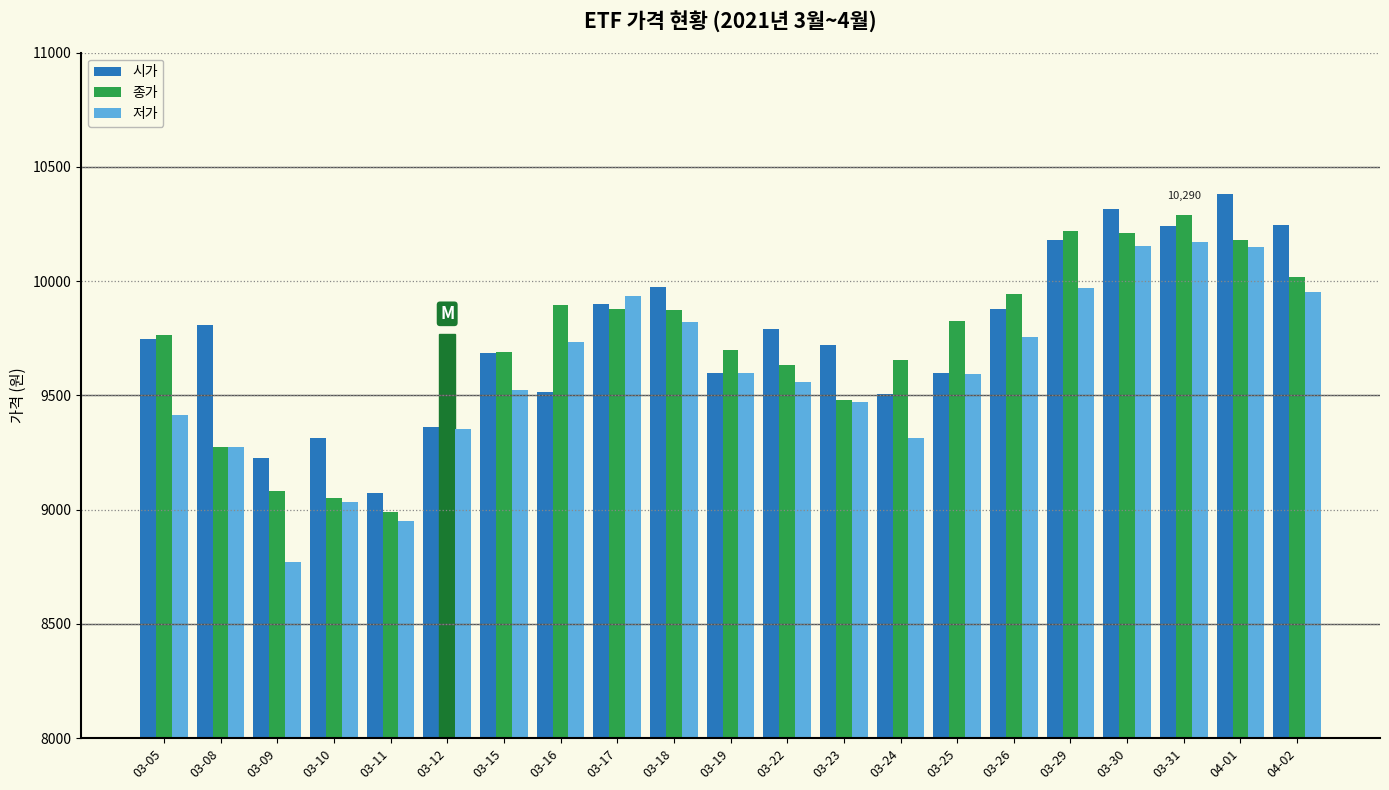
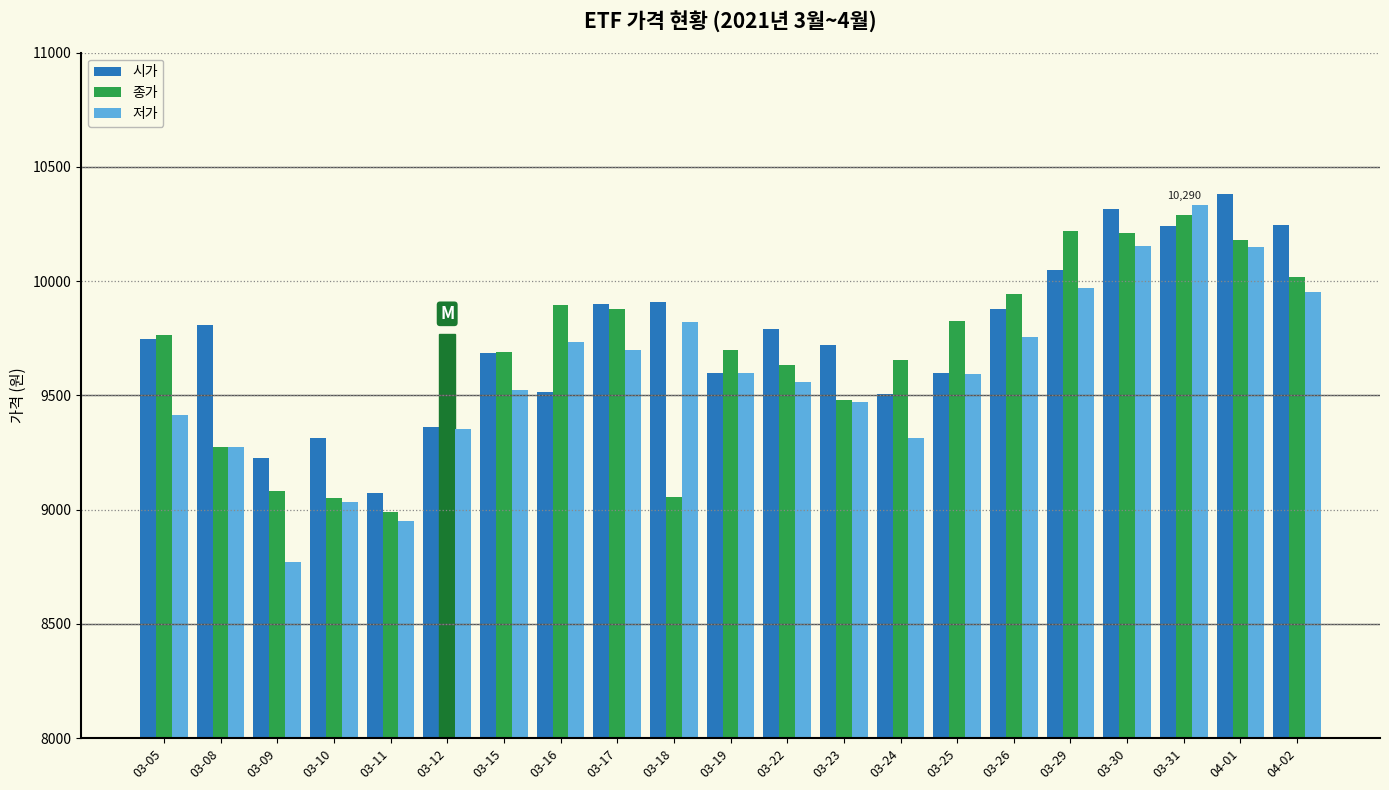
  {
    "시가": {
      "03-05": 9750,
      "03-08": 9810,
      "03-09": 9230,
      "03-10": 9320,
      "03-11": 9080,
      "03-12": 9360,
      "03-15": 9690,
      "03-16": 9520,
      "03-17": 9900,
-     "03-18": 9980,
+     "03-18": 9910,
      "03-19": 9600,
      "03-22": 9790,
      "03-23": 9720,
      "03-24": 9510,
      "03-25": 9600,
      "03-26": 9880,
-     "03-29": 10180,
+     "03-29": 10050,
      "03-30": 10320,
      "03-31": 10240,
      "04-01": 10380,
      "04-02": 10250
    },
    "종가": {
      "03-05": 9770,
      "03-08": 9280,
      "03-09": 9080,
      "03-10": 9050,
      "03-11": 8990,
      "03-12": 9770,
      "03-15": 9690,
      "03-16": 9900,
      "03-17": 9880,
-     "03-18": 9880,
+     "03-18": 9060,
      "03-19": 9700,
      "03-22": 9640,
      "03-23": 9480,
      "03-24": 9660,
      "03-25": 9830,
      "03-26": 9950,
      "03-29": 10220,
      "03-30": 10210,
      "04-01": 10180,
      "04-02": 10020
    },
    "저가": {
      "03-05": 9420,
      "03-08": 9280,
      "03-09": 8770,
      "03-10": 9040,
      "03-11": 8950,
      "03-12": 9360,
      "03-15": 9530,
      "03-16": 9740,
-     "03-17": 9940,
+     "03-17": 9700,
      "03-18": 9820,
      "03-19": 9600,
      "03-22": 9560,
      "03-23": 9470,
      "03-24": 9320,
      "03-25": 9600,
      "03-26": 9760,
      "03-29": 9970,
      "03-30": 10160,
-     "03-31": 10170,
+     "03-31": 10330,
      "04-01": 10150,
      "04-02": 9960
    }
  }
